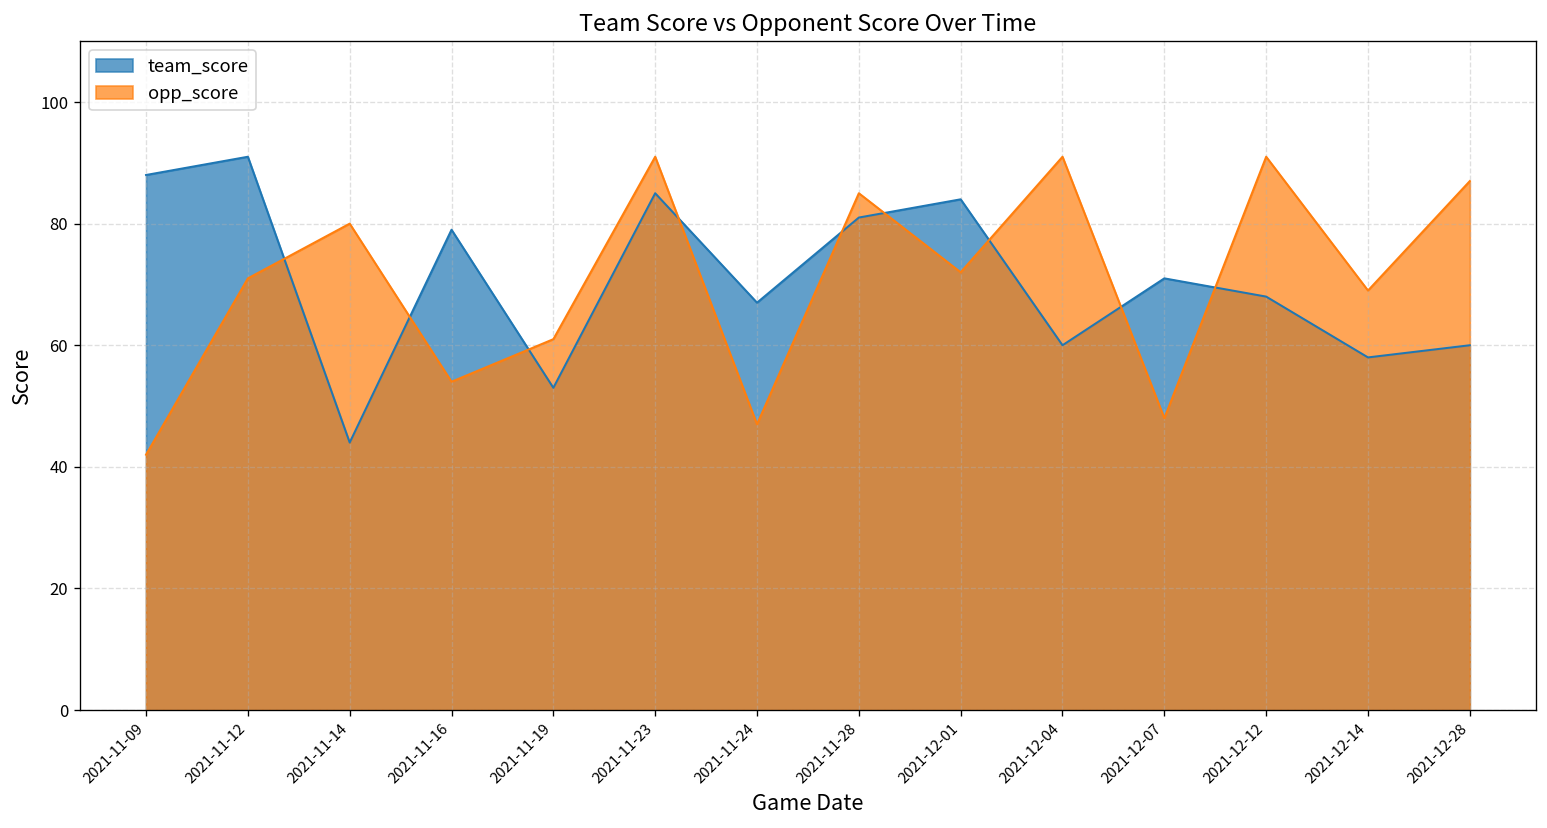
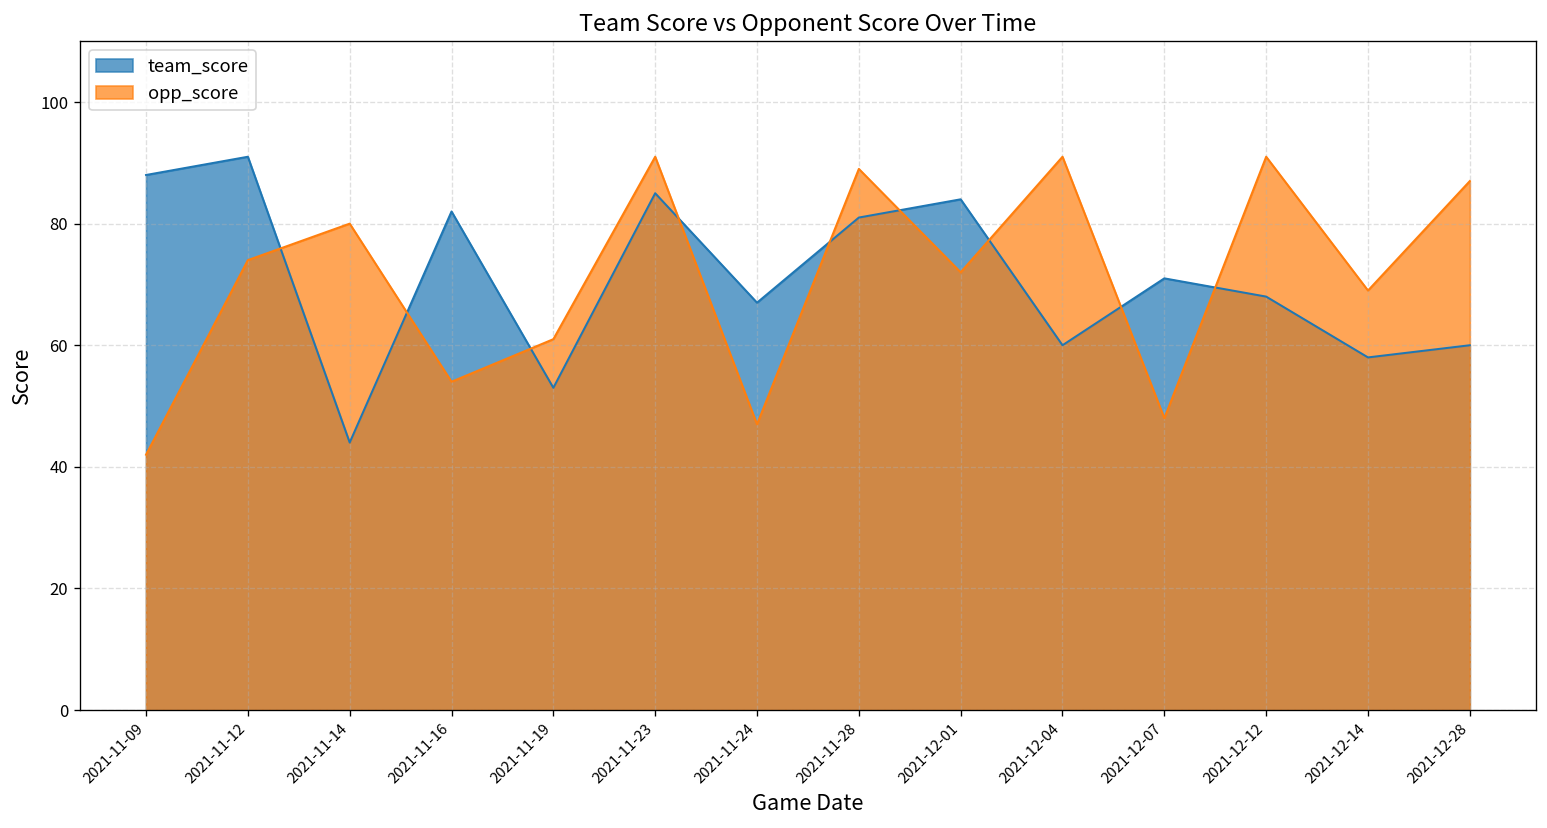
  {
    "team_score": {
      "2021-11-09": 88,
      "2021-11-12": 91,
      "2021-11-14": 44,
-     "2021-11-16": 79,
+     "2021-11-16": 82,
      "2021-11-19": 53,
      "2021-11-23": 85,
      "2021-11-24": 67,
      "2021-11-28": 81,
      "2021-12-01": 84,
      "2021-12-04": 60,
      "2021-12-07": 71,
      "2021-12-12": 68,
      "2021-12-14": 58,
      "2021-12-28": 60
    },
    "opp_score": {
      "2021-11-09": 42,
-     "2021-11-12": 71,
+     "2021-11-12": 74,
      "2021-11-14": 80,
      "2021-11-16": 54,
      "2021-11-19": 61,
      "2021-11-23": 91,
      "2021-11-24": 47,
-     "2021-11-28": 85,
+     "2021-11-28": 89,
      "2021-12-01": 72,
      "2021-12-04": 91,
      "2021-12-07": 48,
      "2021-12-12": 91,
      "2021-12-14": 69,
      "2021-12-28": 87
    }
  }
